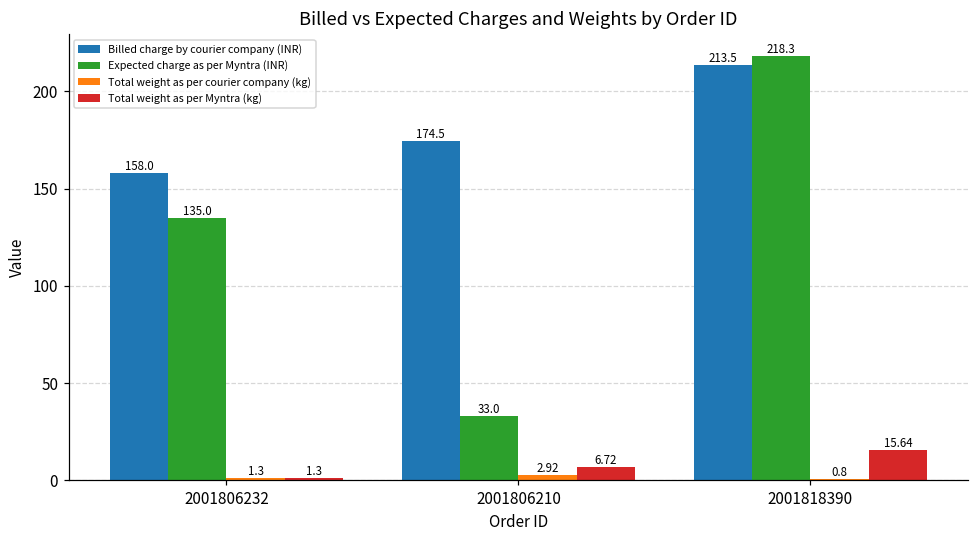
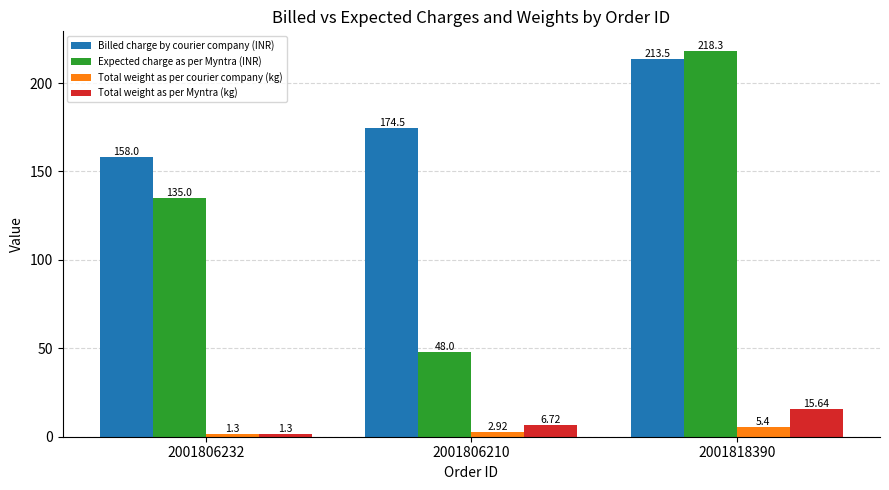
  {
    "Billed charge by courier company (INR)": {
      "2001806232": 158.0,
      "2001806210": 174.5,
      "2001818390": 213.5
    },
    "Expected charge as per Myntra (INR)": {
      "2001806232": 135.0,
-     "2001806210": 33.0,
+     "2001806210": 48.0,
      "2001818390": 218.3
    },
    "Total weight as per courier company (kg)": {
      "2001806232": 1.3,
      "2001806210": 2.92,
-     "2001818390": 0.8
+     "2001818390": 5.4
    },
    "Total weight as per Myntra (kg)": {
      "2001806232": 1.3,
      "2001806210": 6.72,
      "2001818390": 15.64
    }
  }
